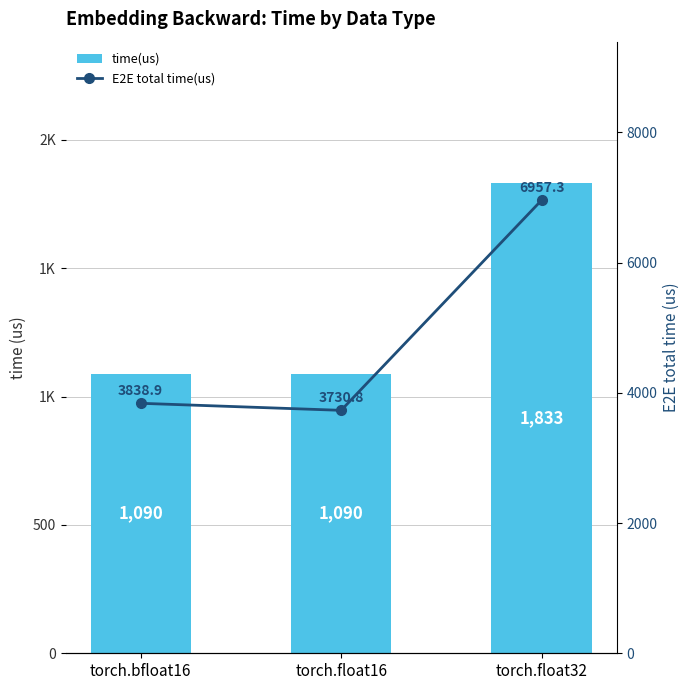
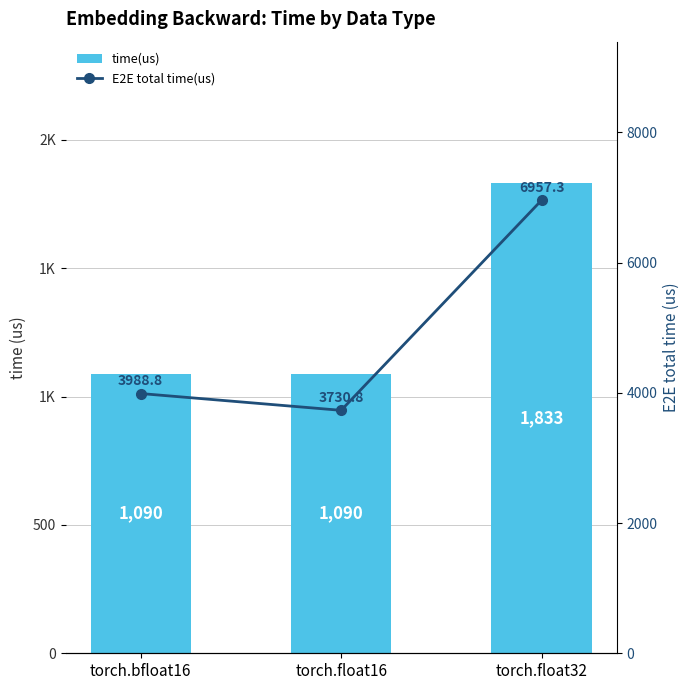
  {
    "time(us)": {
      "torch.bfloat16": "1,090",
      "torch.float16": "1,090",
      "torch.float32": "1,833"
    },
    "E2E total time(us)": {
-     "torch.bfloat16": "3838.9",
+     "torch.bfloat16": "3988.8",
      "torch.float16": "3730.8",
      "torch.float32": "6957.3"
    }
  }
